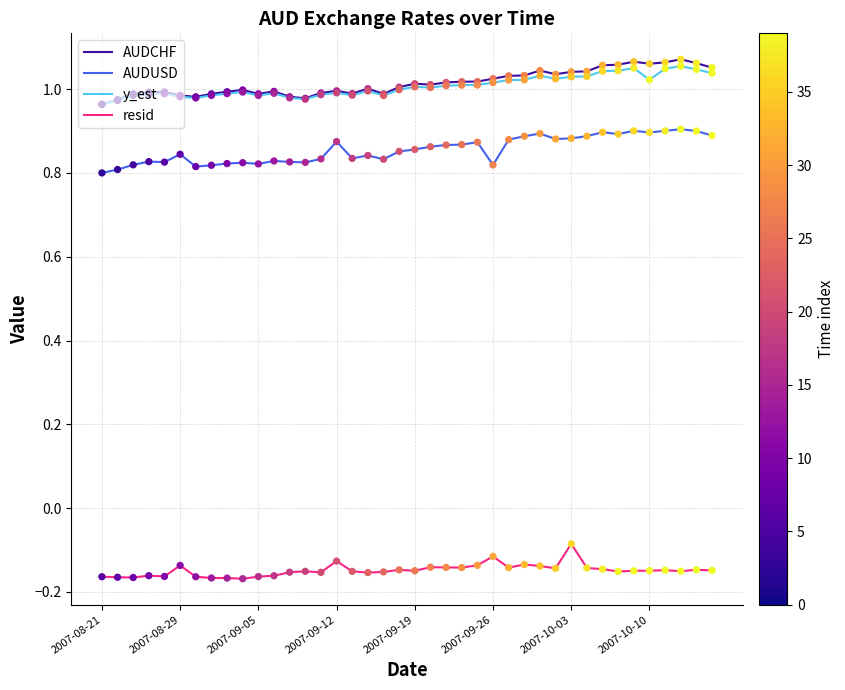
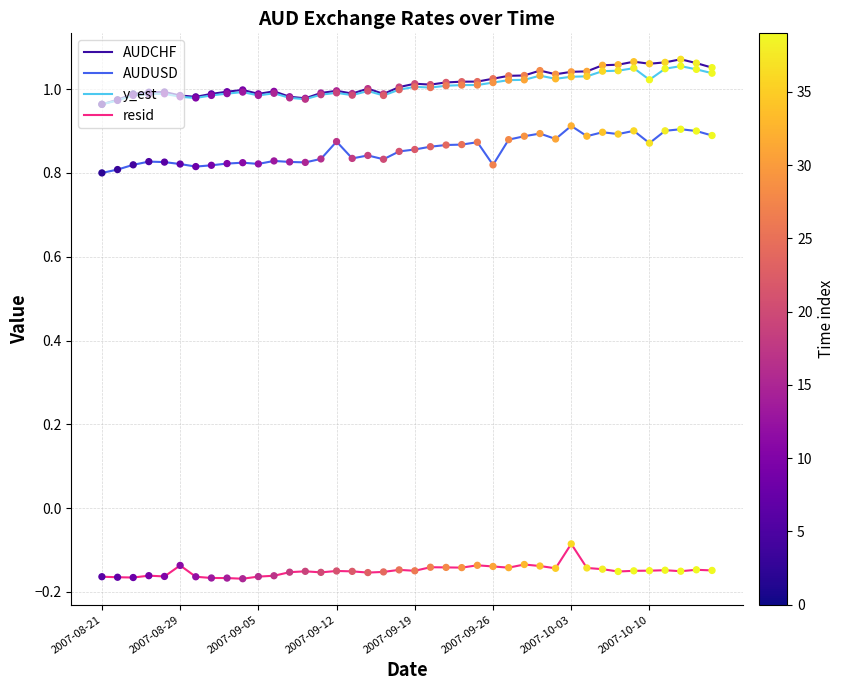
  {
    "AUDCHF": {
      "2007-09-19": 1.01,
      "2007-09-26": 1.03,
      "2007-10-03": 1.04,
      "2007-10-10": 1.06
    },
    "AUDUSD": {
      "2007-08-21": 0.80,
-     "2007-08-29": 0.84,
+     "2007-08-29": 0.82,
      "2007-09-05": 0.82,
      "2007-09-12": 0.88,
      "2007-09-19": 0.86,
      "2007-09-26": 0.82,
-     "2007-10-03": 0.88,
-     "2007-10-10": 0.90
+     "2007-10-03": 0.91,
+     "2007-10-10": 0.87
    },
    "y_est": {
      "2007-09-19": 1.01,
      "2007-09-26": 1.02,
      "2007-10-03": 1.03,
      "2007-10-10": 1.02
    },
    "resid": {
      "2007-08-21": -0.16,
      "2007-08-29": -0.14,
      "2007-09-05": -0.16,
-     "2007-09-12": -0.13,
+     "2007-09-12": -0.15,
      "2007-09-19": -0.15,
-     "2007-09-26": -0.12,
+     "2007-09-26": -0.14,
      "2007-10-03": -0.09,
      "2007-10-10": -0.15
    }
  }
